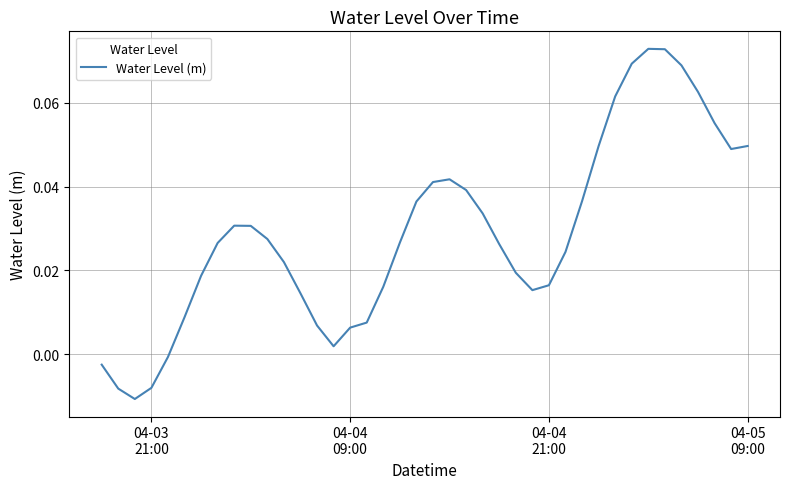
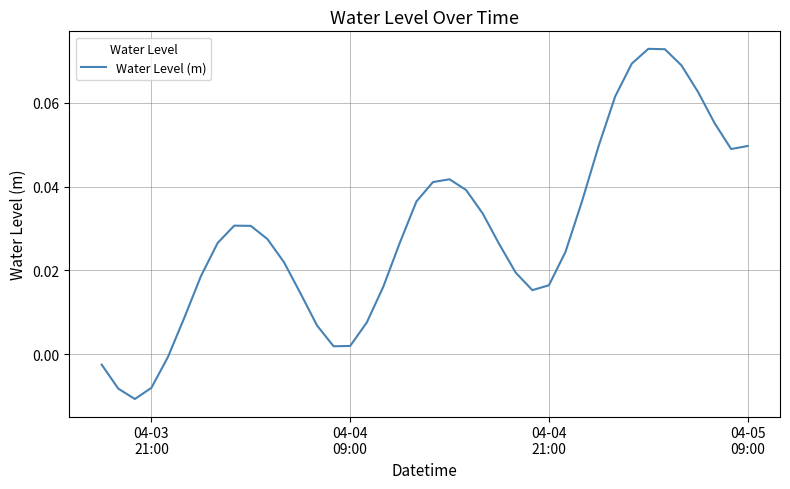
  {
    "04-03 21:00": -0.008,
-   "04-04 09:00": 0.006,
+   "04-04 09:00": 0.002,
    "04-04 21:00": 0.016,
    "04-05 09:00": 0.050
  }
